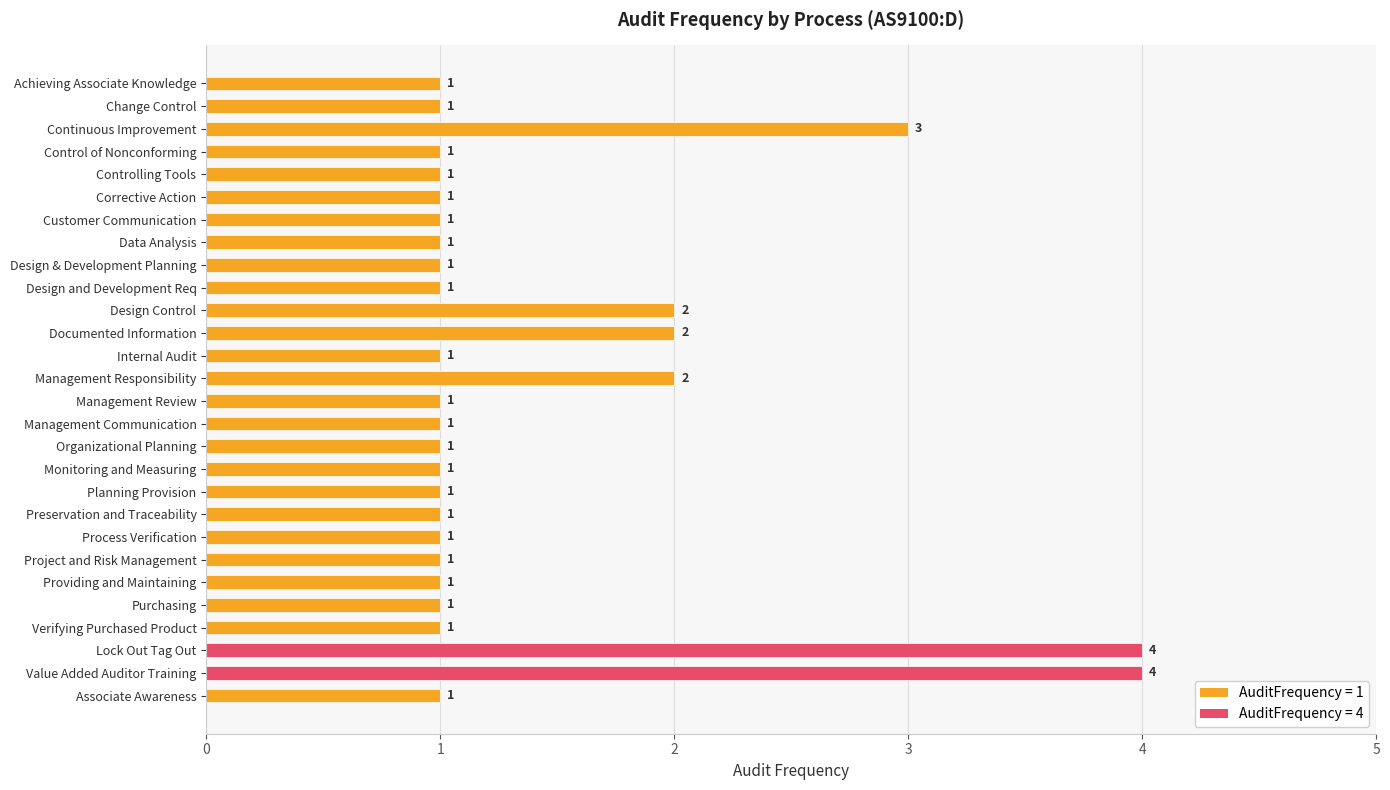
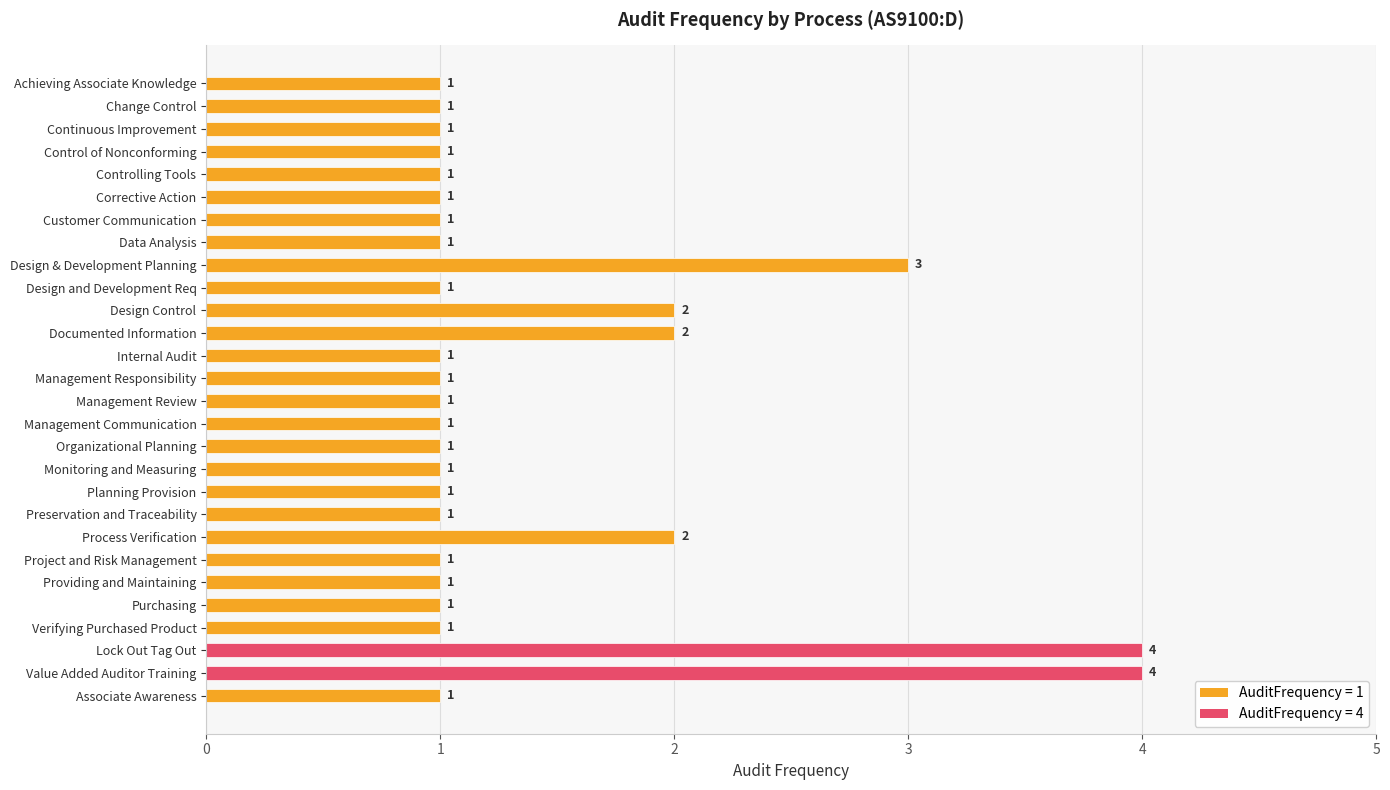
  {
    "Achieving Associate Knowledge": 1,
    "Change Control": 1,
-   "Continuous Improvement": 3,
+   "Continuous Improvement": 1,
    "Control of Nonconforming": 1,
    "Controlling Tools": 1,
    "Corrective Action": 1,
    "Customer Communication": 1,
    "Data Analysis": 1,
-   "Design & Development Planning": 1,
+   "Design & Development Planning": 3,
    "Design and Development Req": 1,
    "Design Control": 2,
    "Documented Information": 2,
    "Internal Audit": 1,
-   "Management Responsibility": 2,
+   "Management Responsibility": 1,
    "Management Review": 1,
    "Management Communication": 1,
    "Organizational Planning": 1,
    "Monitoring and Measuring": 1,
    "Planning Provision": 1,
    "Preservation and Traceability": 1,
-   "Process Verification": 1,
+   "Process Verification": 2,
    "Project and Risk Management": 1,
    "Providing and Maintaining": 1,
    "Purchasing": 1,
    "Verifying Purchased Product": 1,
    "Lock Out Tag Out": 4,
    "Value Added Auditor Training": 4,
    "Associate Awareness": 1
  }
